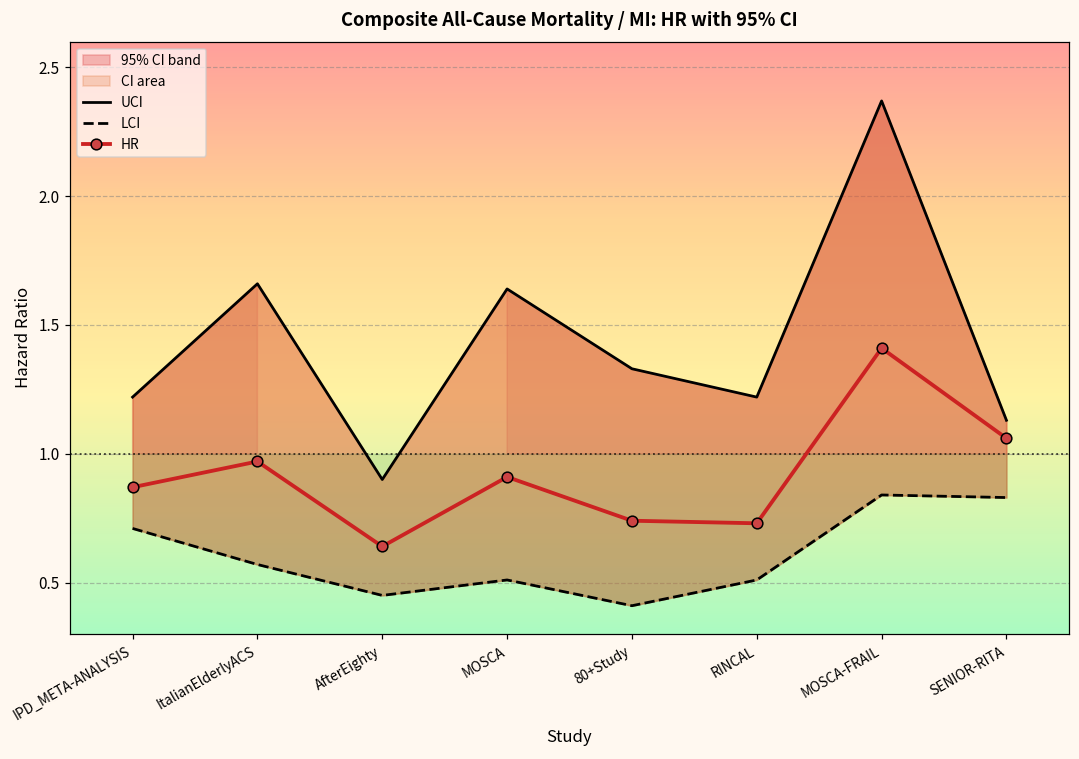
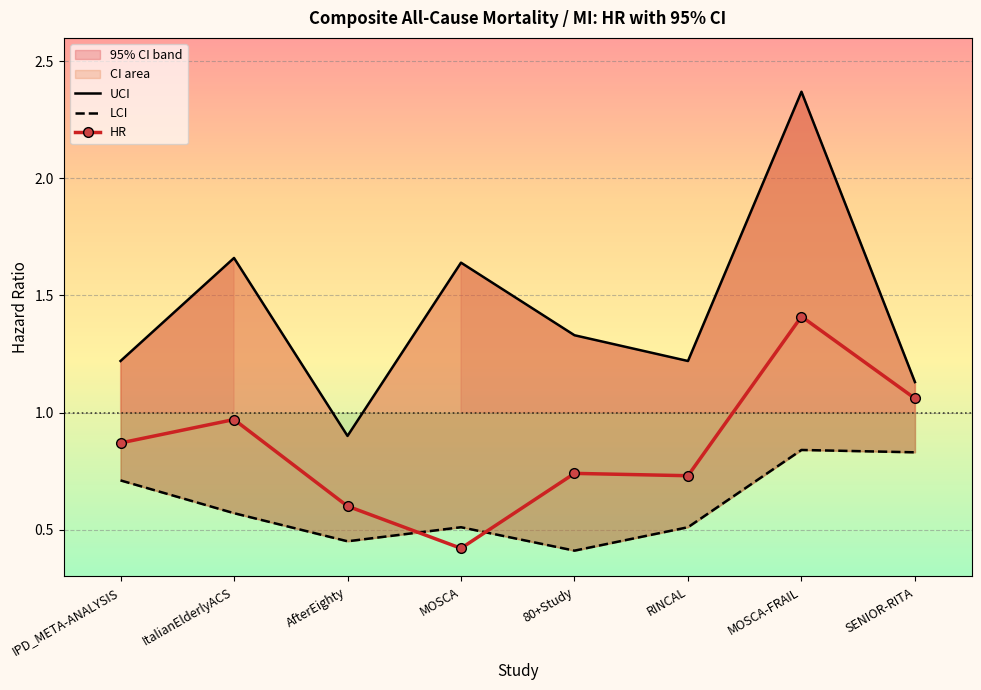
  {
    "LCI": {
      "IPD_META-ANALYSIS": 0.71,
      "ItalianElderlyACS": 0.57,
      "AfterEighty": 0.45,
      "MOSCA": 0.51,
      "80+Study": 0.41,
      "RINCAL": 0.51,
      "MOSCA-FRAIL": 0.84,
      "SENIOR-RITA": 0.83
    },
    "HR": {
      "IPD_META-ANALYSIS": 0.87,
      "ItalianElderlyACS": 0.97,
-     "AfterEighty": 0.64,
-     "MOSCA": 0.91,
+     "AfterEighty": 0.60,
+     "MOSCA": 0.42,
      "80+Study": 0.74,
      "RINCAL": 0.73,
      "MOSCA-FRAIL": 1.41,
      "SENIOR-RITA": 1.06
    }
  }
